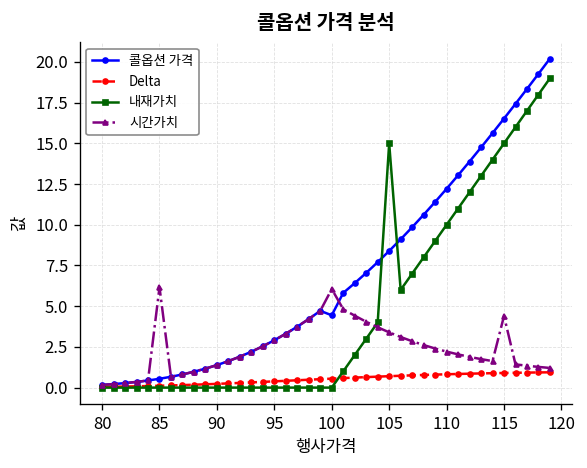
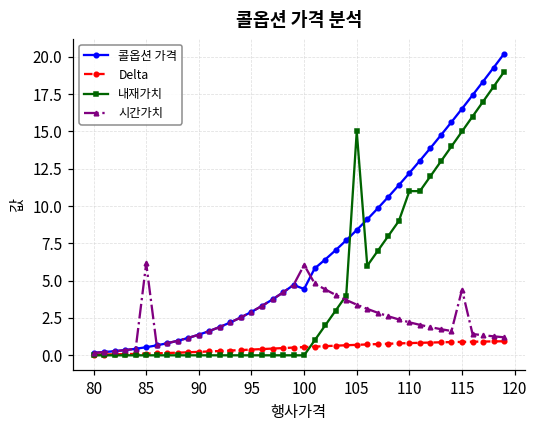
  {
    "콜옵션 가격": {
      "85": 0.5,
      "100": 4.4,
      "105": 8.4,
      "110": 12.2,
      "115": 16.5
    },
    "Delta": {
      "90": 0.2,
      "95": 0.4,
      "100": 0.6,
      "105": 0.7,
      "110": 1,
      "115": 1
    },
    "내재가치": {
      "90": 0,
      "95": 0,
      "100": 0,
      "105": 15,
-     "110": 10,
+     "110": 11,
      "115": 15
    },
    "시간가치": {
      "85": 6,
      "100": 6,
      "105": 3.4,
      "110": 2.2,
      "115": 4.4
    }
  }
